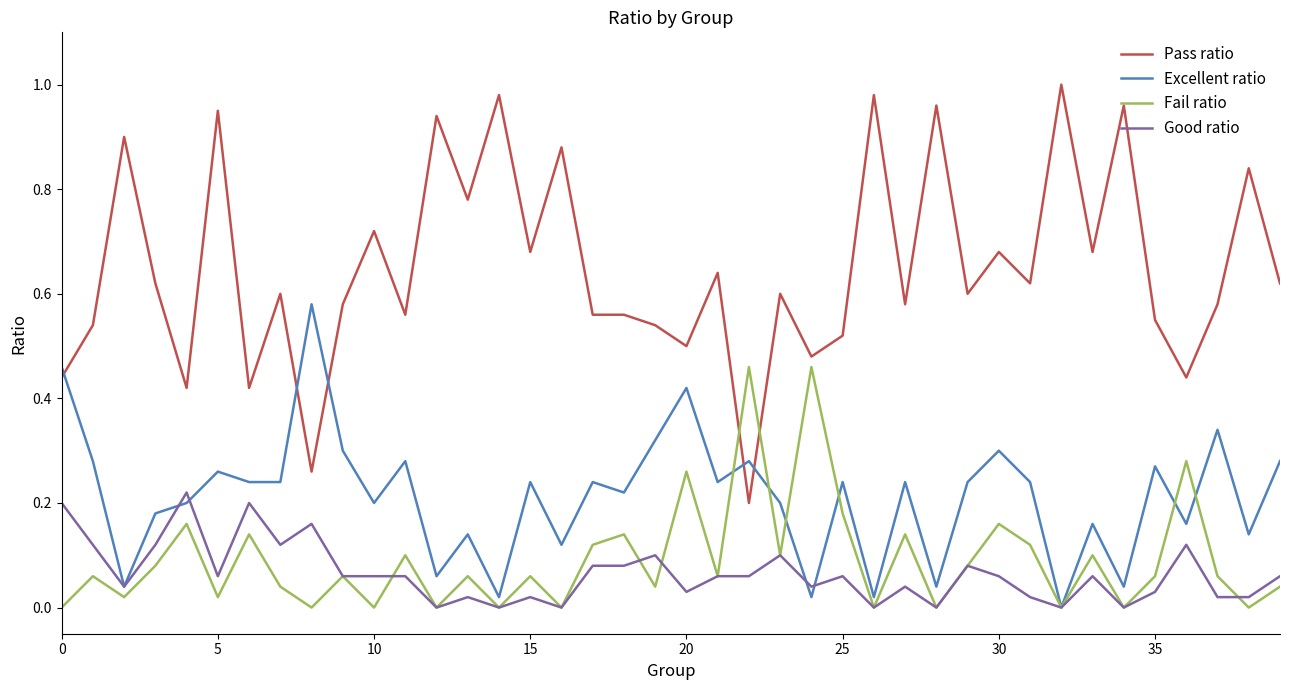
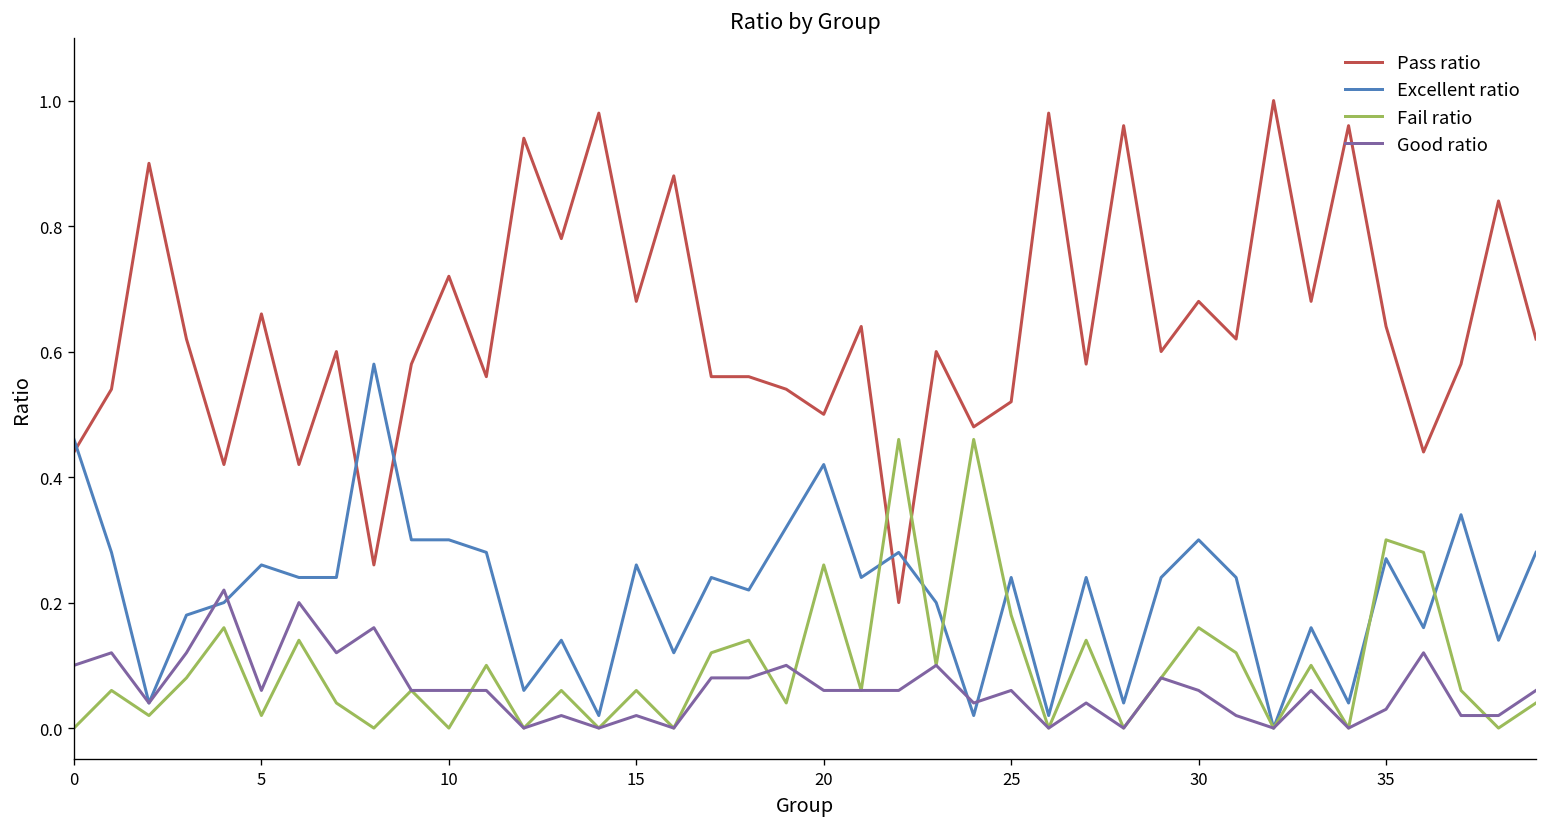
  {
    "Pass ratio": {
      "0": 0.44,
-     "5": 0.95,
+     "5": 0.66,
      "10": 0.72,
      "15": 0.68,
      "20": 0.50,
      "25": 0.52,
      "30": 0.68,
-     "35": 0.55
+     "35": 0.64
    },
    "Excellent ratio": {
      "0": 0.46,
      "5": 0.26,
-     "10": 0.2,
-     "15": 0.24,
+     "10": 0.3,
+     "15": 0.26,
      "20": 0.42,
      "25": 0.24,
      "30": 0.30,
      "35": 0.27
    },
    "Fail ratio": {
      "0": 0.00,
      "5": 0.02,
      "10": 0.00,
      "15": 0.06,
      "20": 0.26,
      "25": 0.18,
      "30": 0.16,
-     "35": 0.06
+     "35": 0.30
    },
    "Good ratio": {
-     "0": 0.2,
+     "0": 0.1,
      "5": 0.06,
      "10": 0.06,
      "15": 0.02,
-     "20": 0.03,
+     "20": 0.06,
      "25": 0.06,
      "30": 0.06,
      "35": 0.03
    }
  }
